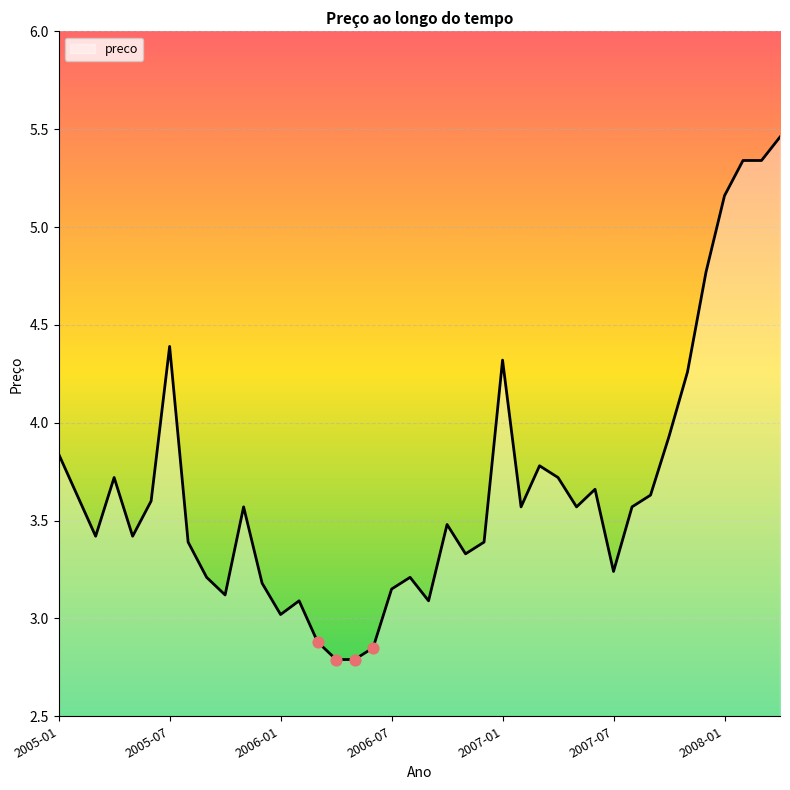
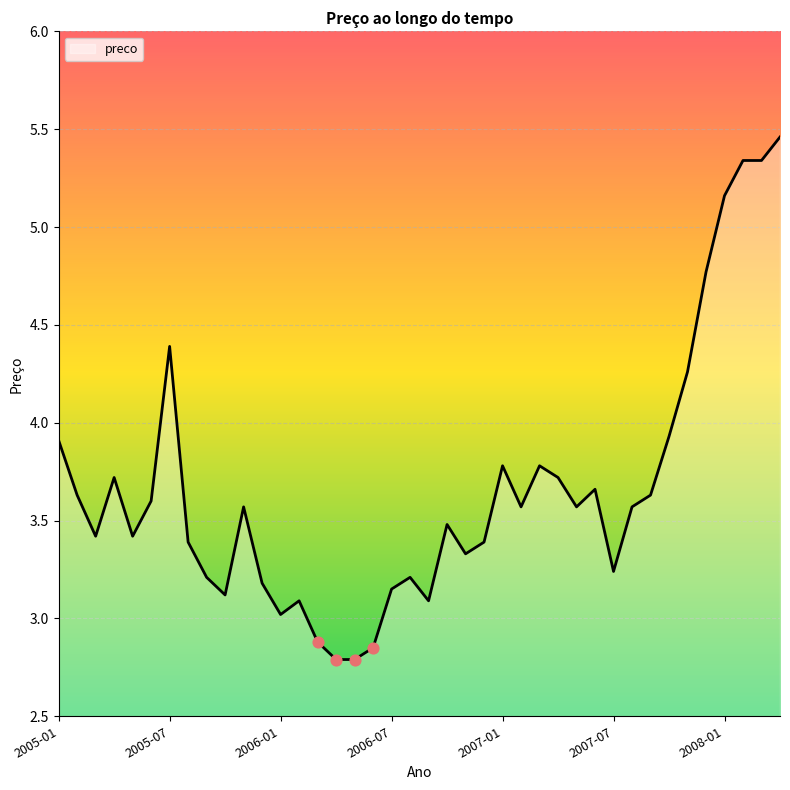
  {
    "preco": {
-     "2005-01": 3.84,
+     "2005-01": 3.91,
      "2005-07": 4.39,
      "2006-01": 3.02,
      "2006-07": 3.15,
-     "2007-01": 4.32,
+     "2007-01": 3.78,
      "2007-07": 3.24,
      "2008-01": 5.16
    }
  }
